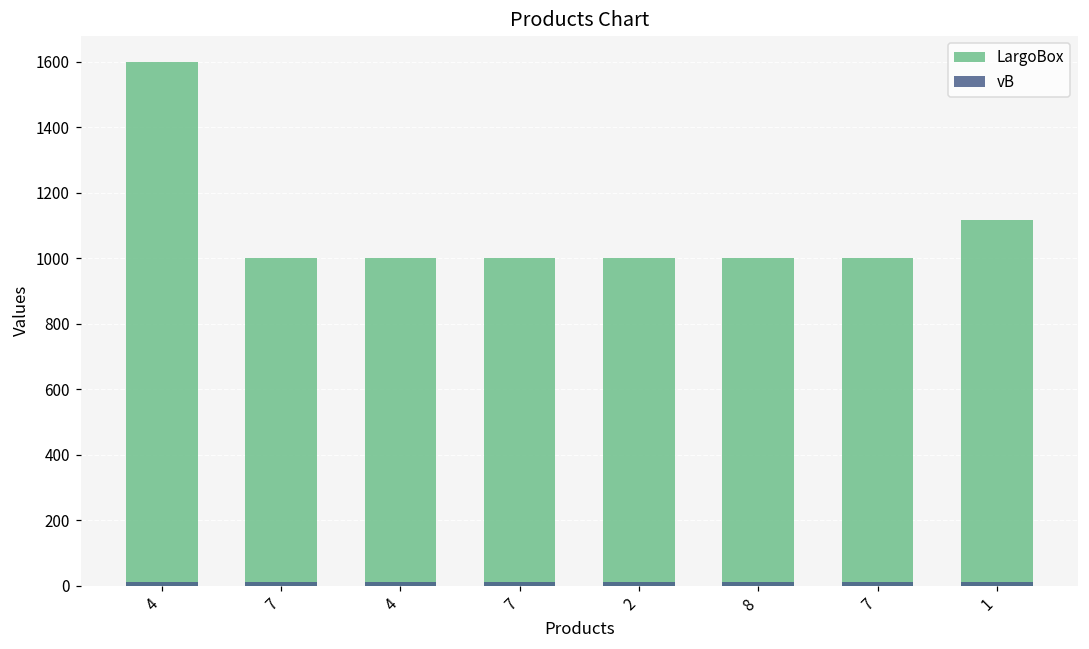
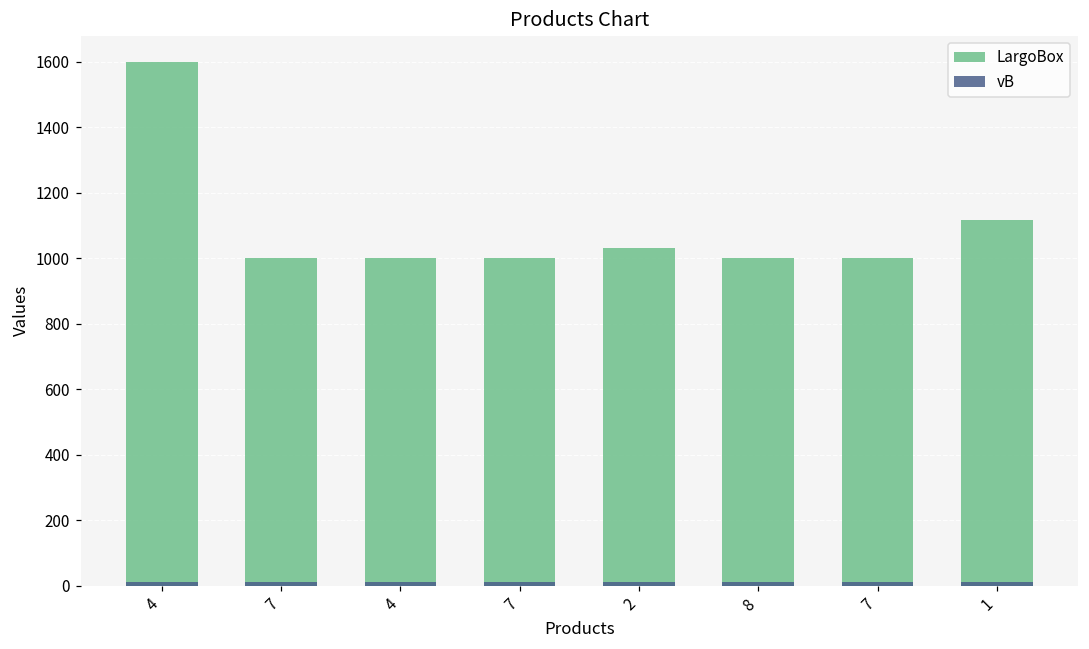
  {
    "LargoBox": {
-     "2": 1000,
+     "2": 1030,
      "8": 1000,
      "1": 1120
    }
  }
